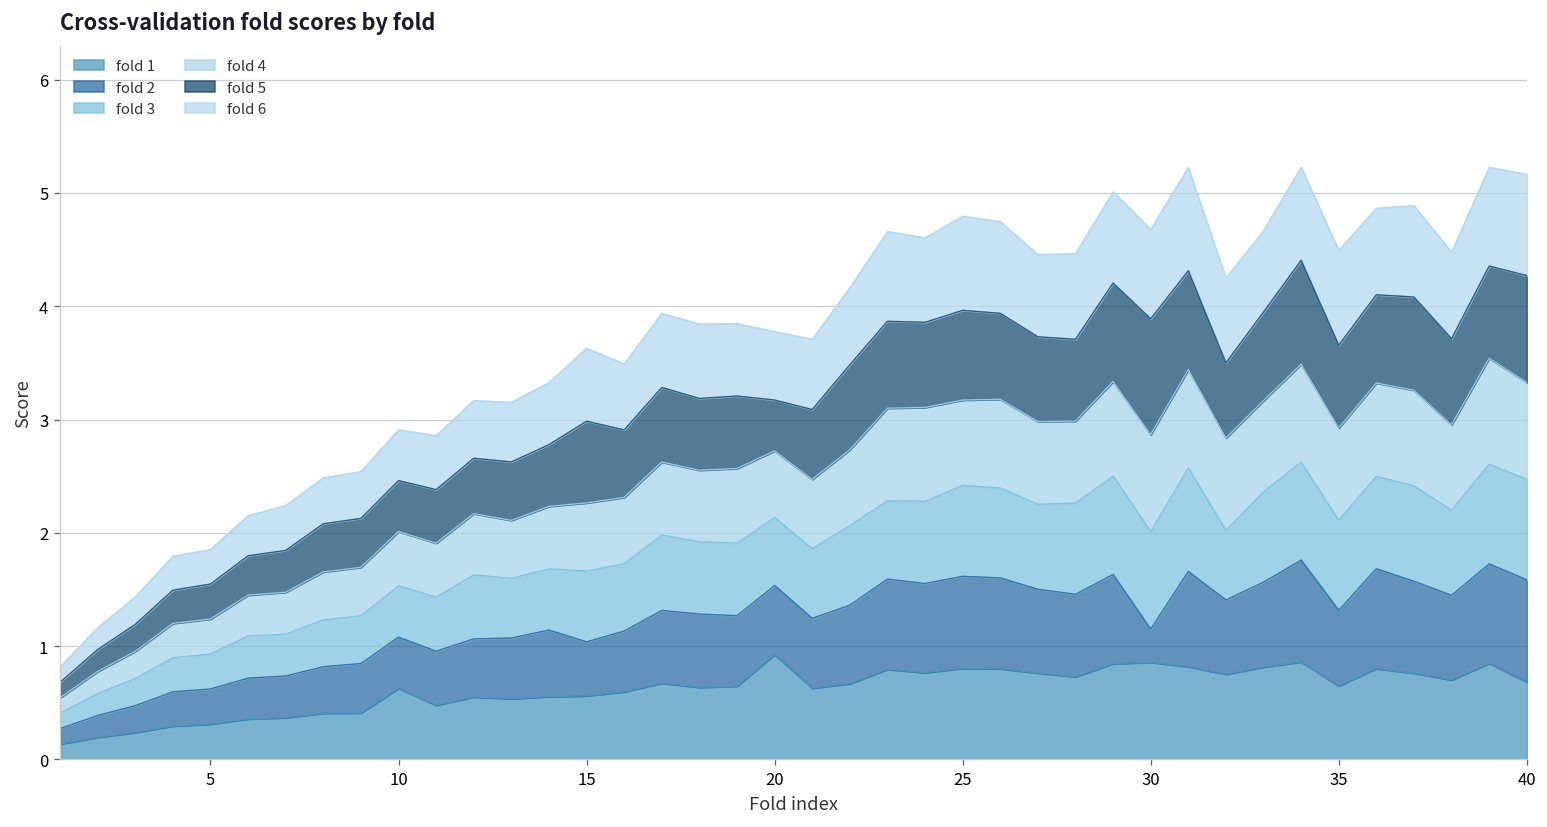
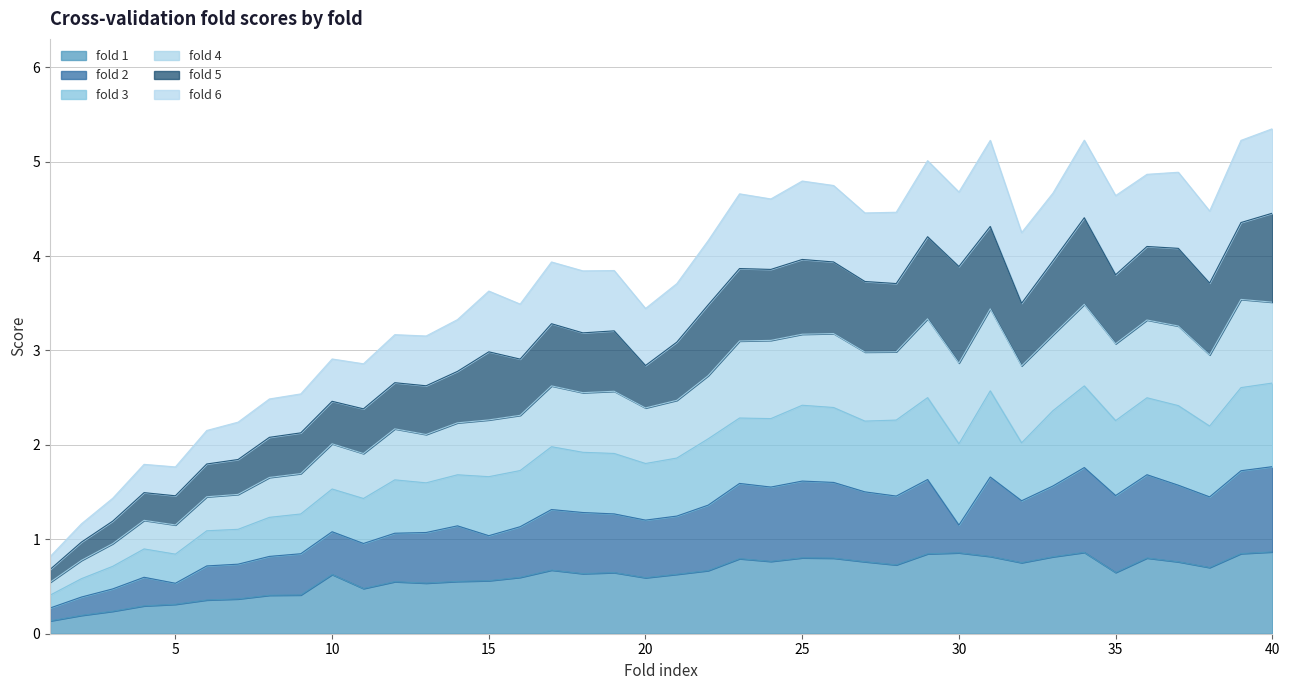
  {
    "fold 1": {
      "5": 0.3,
      "10": 0.6,
      "15": 0.6,
-     "20": 0.9,
+     "20": 0.6,
      "25": 0.8,
      "30": 0.9,
      "35": 0.6,
-     "40": 0.7
+     "40": 0.9
    },
    "fold 2": {
-     "5": 0.3,
+     "5": 0.2,
      "10": 0.5,
      "15": 0.5,
      "20": 0.6,
      "25": 0.8,
      "30": 0.3,
-     "35": 0.7,
+     "35": 0.8,
      "40": 0.9
    },
    "fold 5": {
      "5": 0.3,
      "10": 0.4,
      "15": 0.7,
      "20": 0.4,
      "25": 0.8,
      "30": 1.0,
      "35": 0.7,
      "40": 0.9
    }
  }
